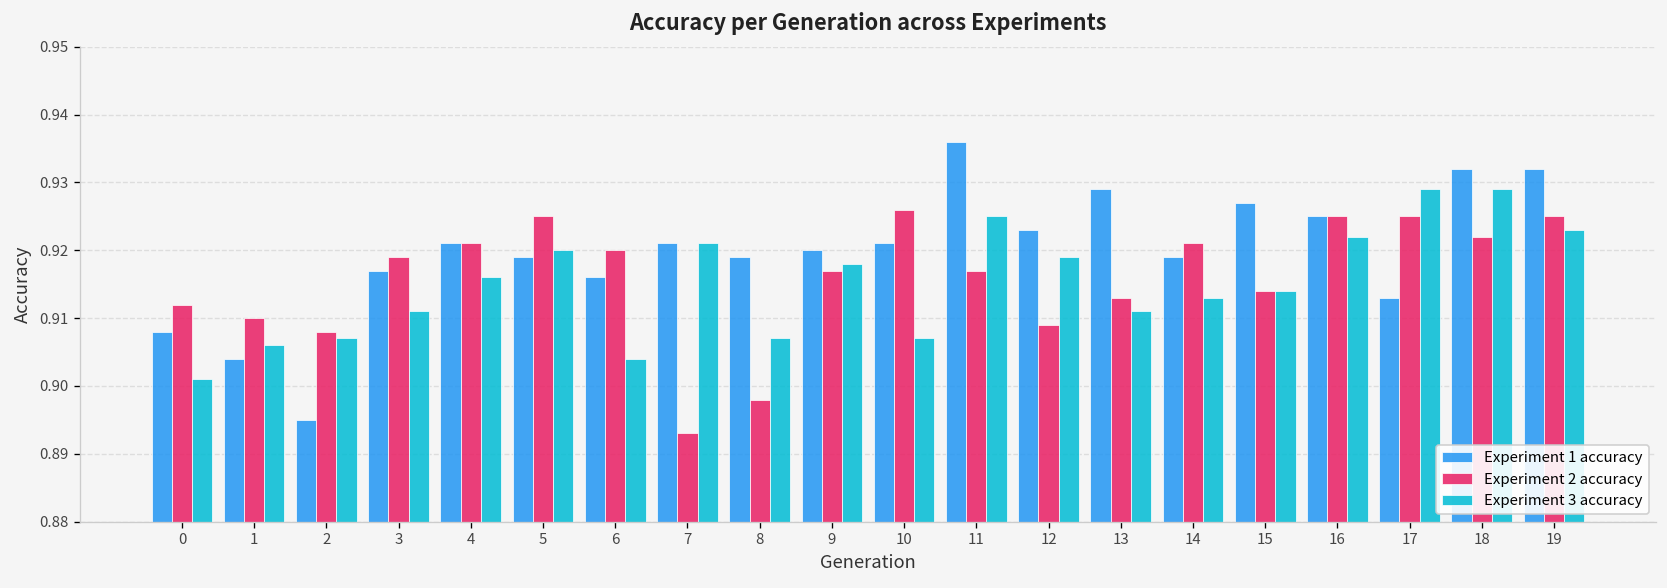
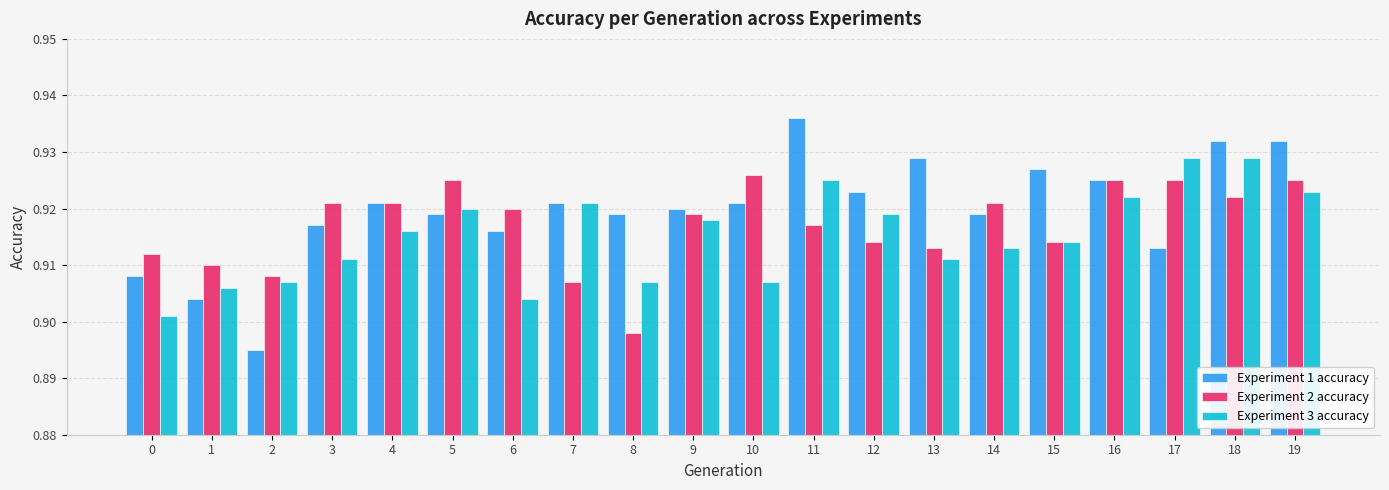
  {
    "Experiment 2 accuracy": {
      "0": 0.912,
      "1": 0.910,
      "2": 0.908,
-     "3": 0.919,
+     "3": 0.921,
      "4": 0.921,
      "5": 0.925,
      "6": 0.920,
-     "7": 0.893,
+     "7": 0.907,
      "8": 0.898,
-     "9": 0.917,
+     "9": 0.919,
      "10": 0.926,
      "11": 0.917,
-     "12": 0.909,
+     "12": 0.914,
      "13": 0.913,
      "14": 0.921,
      "15": 0.914,
      "16": 0.925,
      "17": 0.925,
      "18": 0.922,
      "19": 0.925
    }
  }
